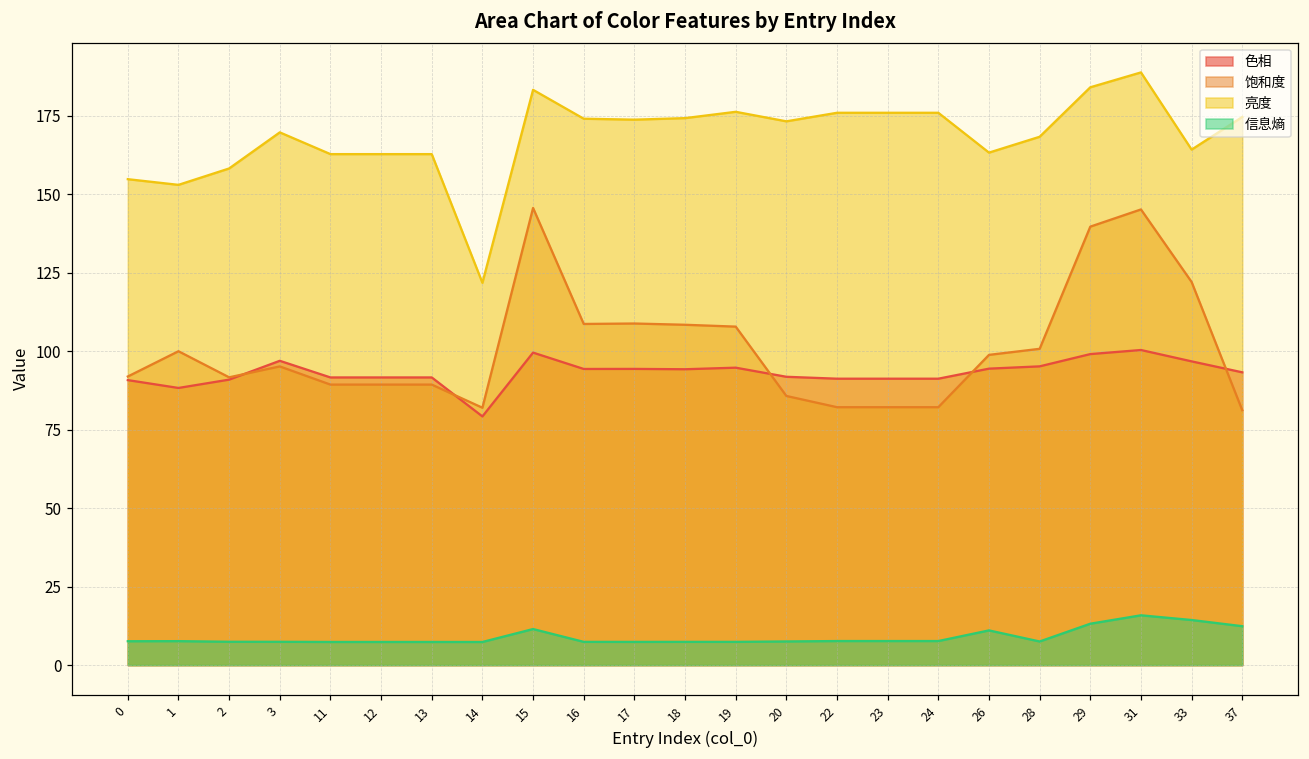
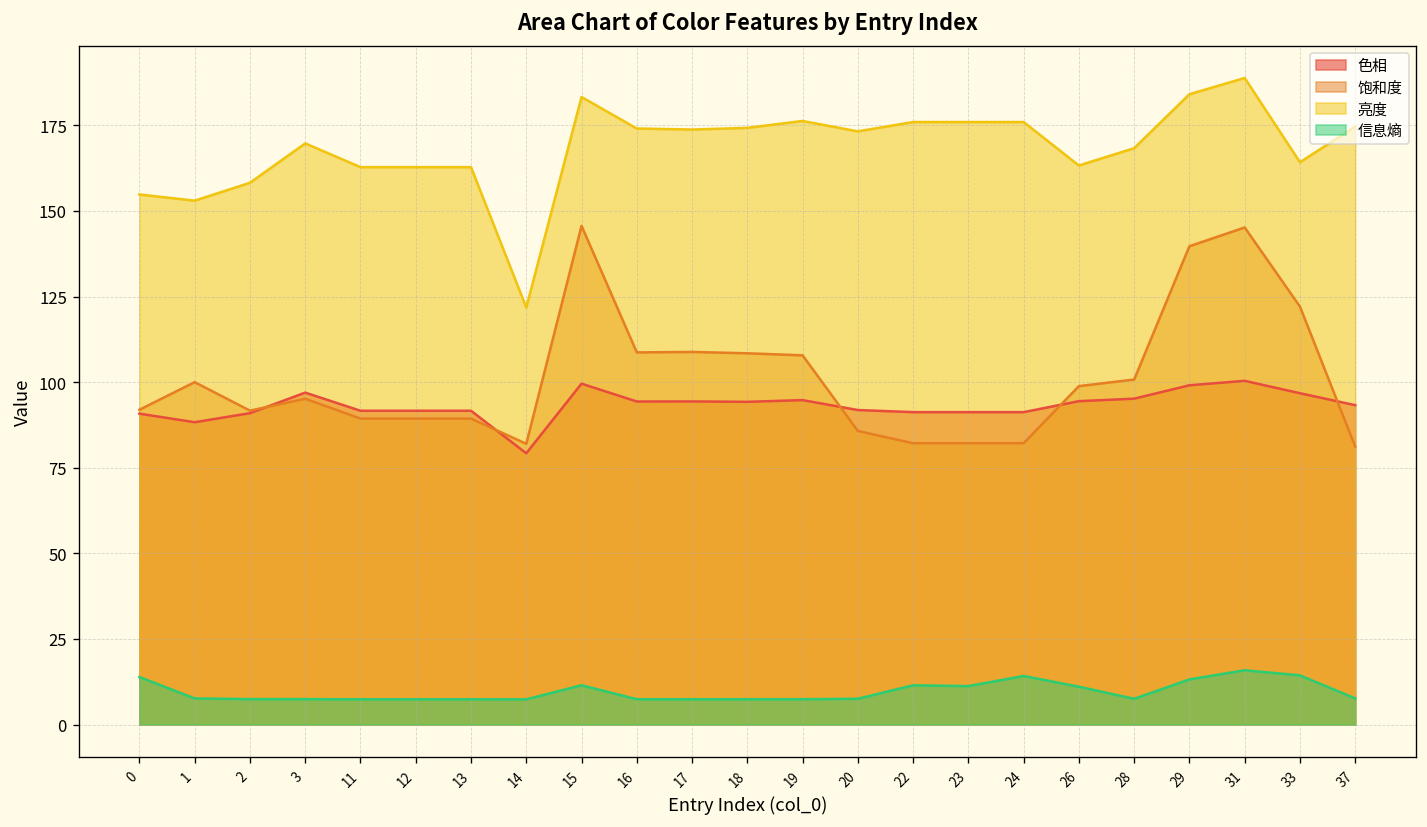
  {
    "信息熵": {
-     "0": 8,
+     "0": 14,
      "1": 8,
      "2": 7,
      "3": 7,
      "11": 7,
      "12": 7,
      "13": 7,
      "14": 7,
      "15": 11,
      "16": 7,
      "17": 7,
      "18": 7,
      "19": 7,
      "20": 8,
-     "22": 8,
-     "23": 8,
-     "24": 8,
+     "22": 11,
+     "23": 11,
+     "24": 14,
      "26": 11,
      "28": 8,
      "29": 13,
      "31": 16,
      "33": 14,
-     "37": 12
+     "37": 8
    }
  }
